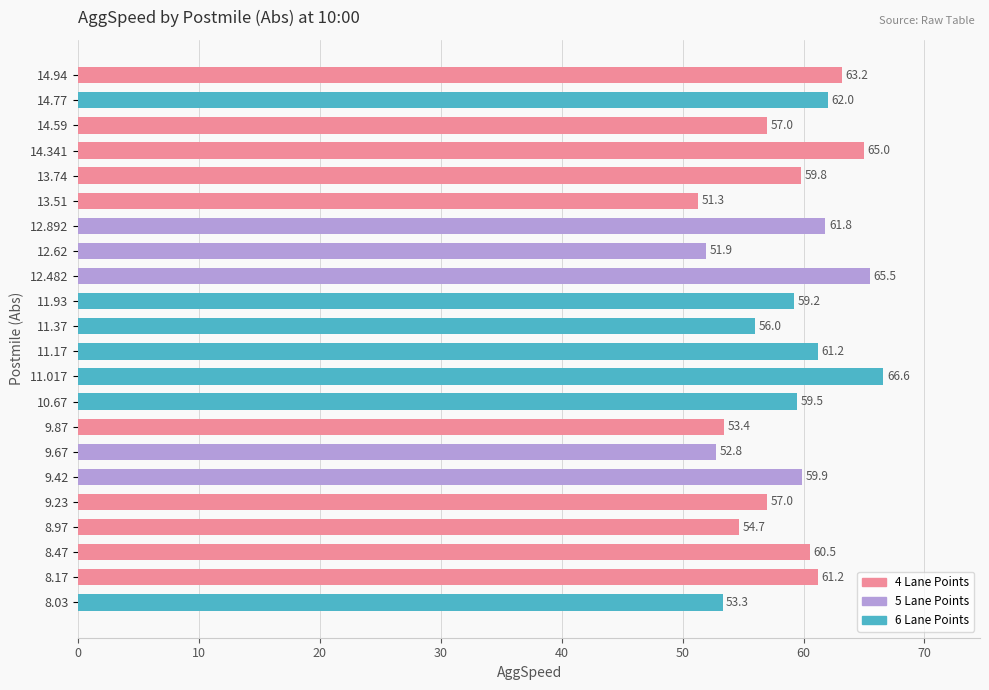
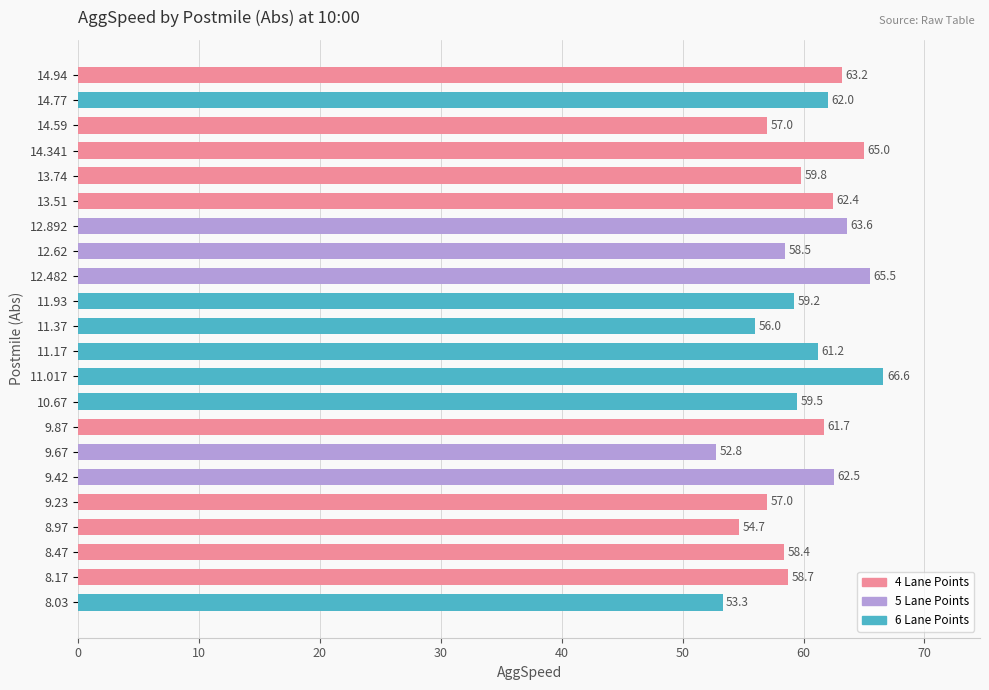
  {
    "14.94": 63.2,
    "14.77": 62.0,
    "14.59": 57.0,
    "14.341": 65.0,
    "13.74": 59.8,
-   "13.51": 51.3,
-   "12.892": 61.8,
-   "12.62": 51.9,
+   "13.51": 62.4,
+   "12.892": 63.6,
+   "12.62": 58.5,
    "12.482": 65.5,
    "11.93": 59.2,
    "11.37": 56.0,
    "11.17": 61.2,
    "11.017": 66.6,
    "10.67": 59.5,
-   "9.87": 53.4,
+   "9.87": 61.7,
    "9.67": 52.8,
-   "9.42": 59.9,
+   "9.42": 62.5,
    "9.23": 57.0,
    "8.97": 54.7,
-   "8.47": 60.5,
-   "8.17": 61.2,
+   "8.47": 58.4,
+   "8.17": 58.7,
    "8.03": 53.3
  }
